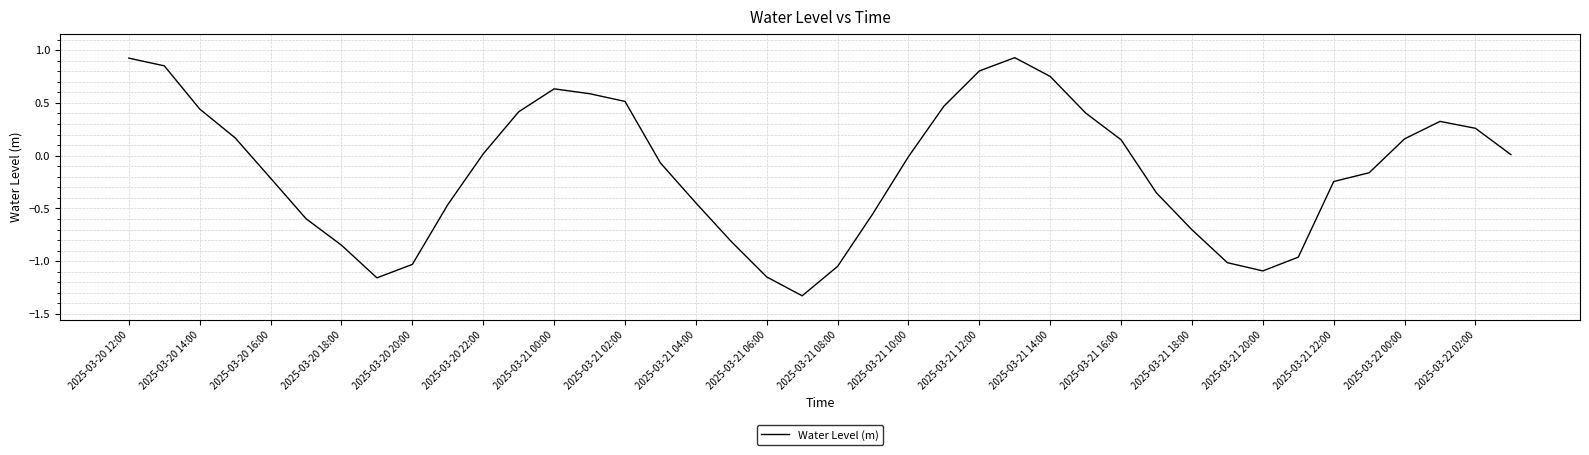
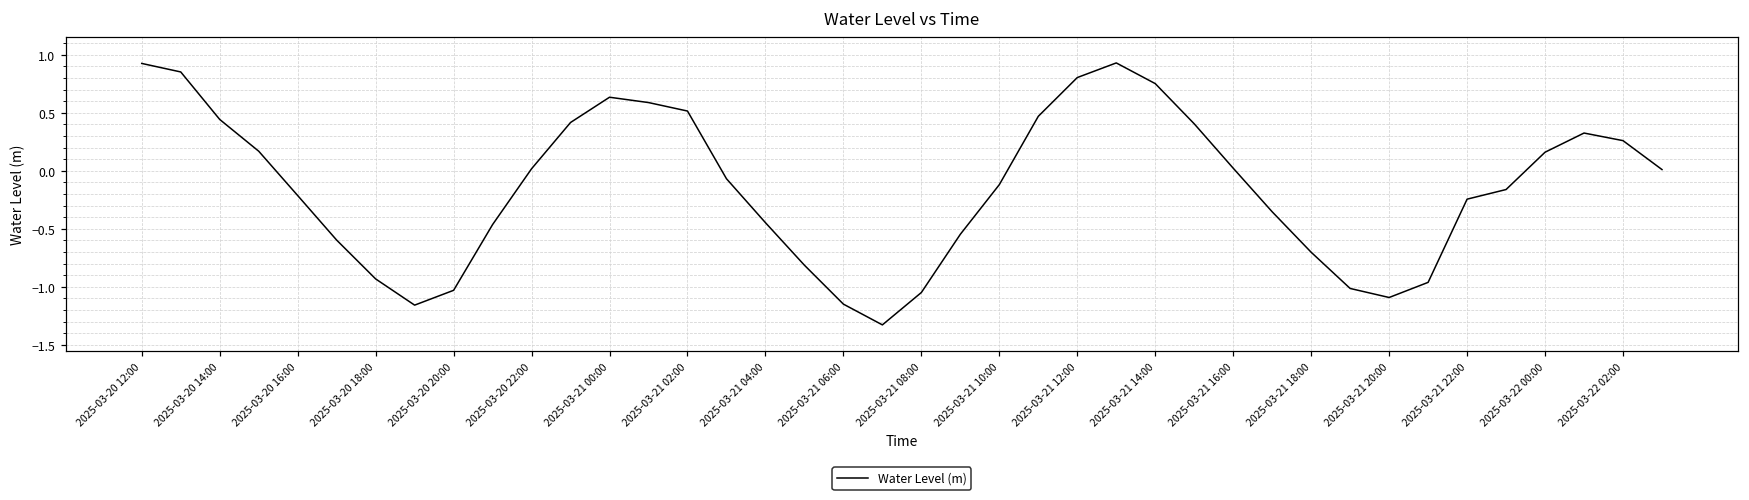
  {
    "2025-03-20 12:00": 0.93,
    "2025-03-20 14:00": 0.44,
    "2025-03-20 16:00": -0.21,
-   "2025-03-20 18:00": -0.85,
+   "2025-03-20 18:00": -0.93,
    "2025-03-20 20:00": -1.03,
    "2025-03-20 22:00": 0.02,
    "2025-03-21 00:00": 0.63,
    "2025-03-21 02:00": 0.51,
    "2025-03-21 04:00": -0.45,
    "2025-03-21 06:00": -1.15,
    "2025-03-21 08:00": -1.05,
-   "2025-03-21 10:00": -0.01,
+   "2025-03-21 10:00": -0.12,
    "2025-03-21 12:00": 0.80,
    "2025-03-21 14:00": 0.75,
-   "2025-03-21 16:00": 0.15,
+   "2025-03-21 16:00": 0.02,
    "2025-03-21 18:00": -0.70,
    "2025-03-21 20:00": -1.09,
    "2025-03-21 22:00": -0.24,
    "2025-03-22 00:00": 0.16,
    "2025-03-22 02:00": 0.26
  }
